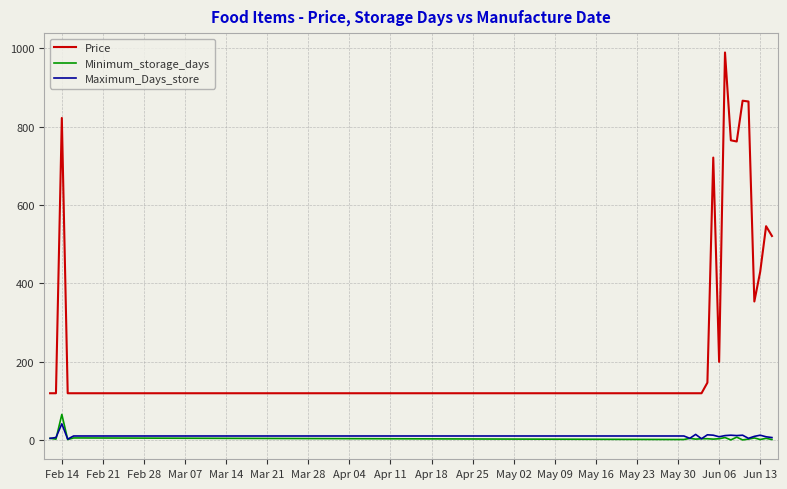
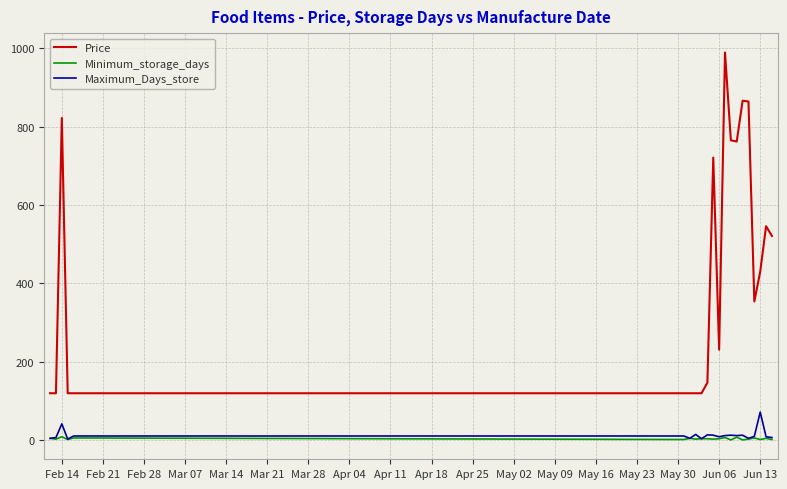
  {
    "Price": {
      "Feb 14": 820,
-     "Jun 06": 200,
+     "Jun 06": 230,
      "Jun 13": 430
    },
    "Minimum_storage_days": {
-     "Feb 14": 70,
+     "Feb 14": 10,
      "Jun 13": 0
    },
    "Maximum_Days_store": {
      "Feb 14": 40,
-     "Jun 13": 10
+     "Jun 13": 70
    }
  }
